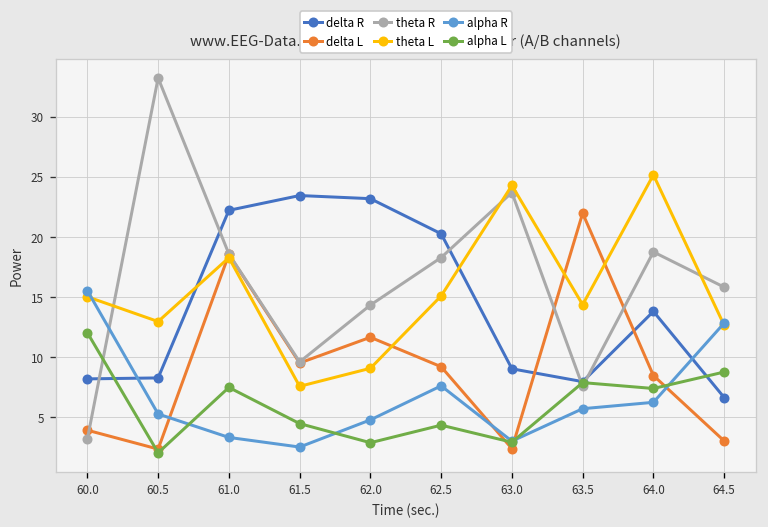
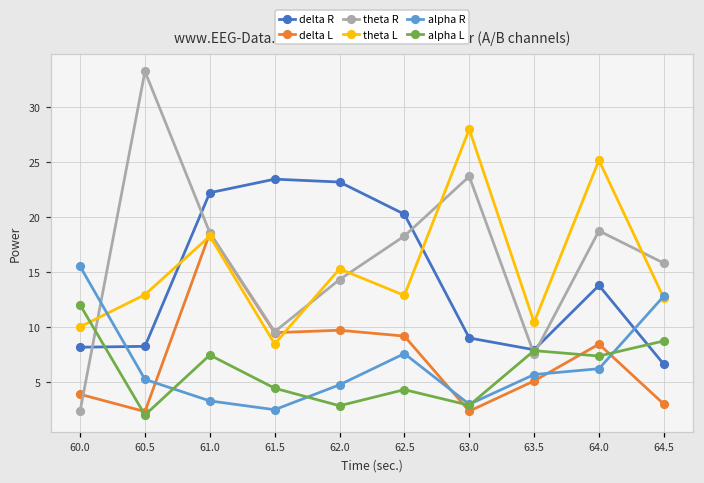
  {
    "delta L": {
      "60.0": 3.9,
      "60.5": 2.4,
-     "62.0": 11.7,
+     "62.0": 9.7,
      "62.5": 9.2,
      "63.0": 2.4,
-     "63.5": 22.0,
+     "63.5": 5.1,
      "64.0": 8.5,
      "64.5": 3.0
    },
    "theta R": {
-     "60.0": 3.2,
+     "60.0": 2.4,
      "60.5": 33.2,
      "62.0": 14.3,
      "62.5": 18.3,
      "63.0": 23.7,
      "63.5": 7.6,
      "64.0": 18.8,
      "64.5": 15.8
    },
    "theta L": {
-     "60.0": 15.0,
+     "60.0": 10.1,
      "60.5": 13.0,
      "61.0": 18.3,
-     "61.5": 7.6,
-     "62.0": 9.1,
-     "62.5": 15.1,
-     "63.0": 24.3,
-     "63.5": 14.4,
+     "61.5": 8.5,
+     "62.0": 15.3,
+     "62.5": 12.9,
+     "63.0": 28.0,
+     "63.5": 10.5,
      "64.0": 25.2
    },
    "alpha L": {
      "60.0": 12.0,
      "60.5": 2.1,
      "61.0": 7.5,
      "61.5": 4.5,
      "62.0": 2.9,
      "62.5": 4.4,
      "64.0": 7.4,
      "64.5": 8.8
    }
  }
